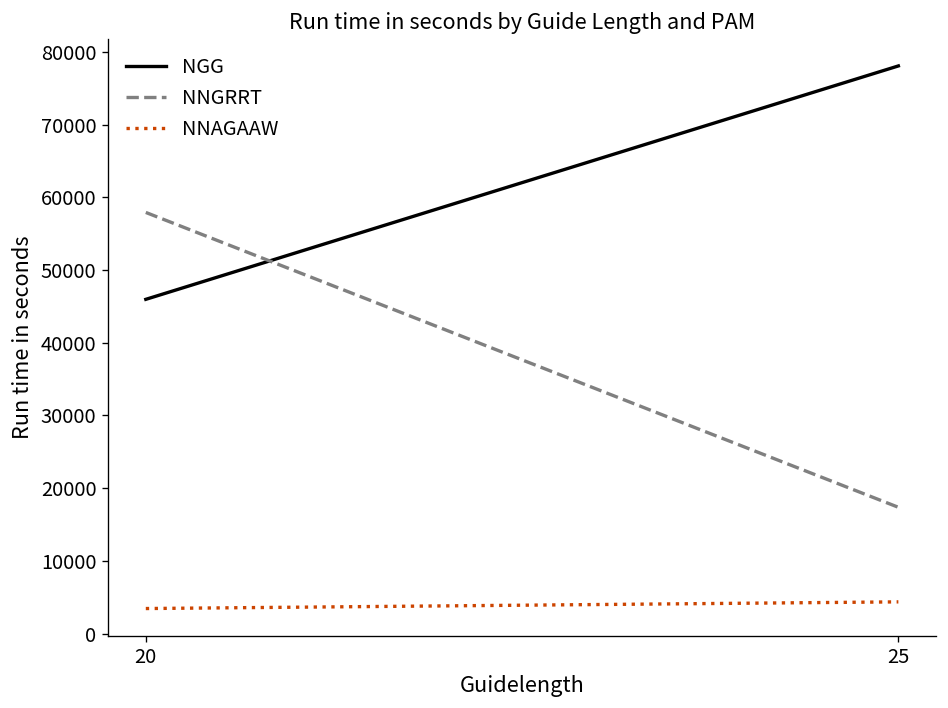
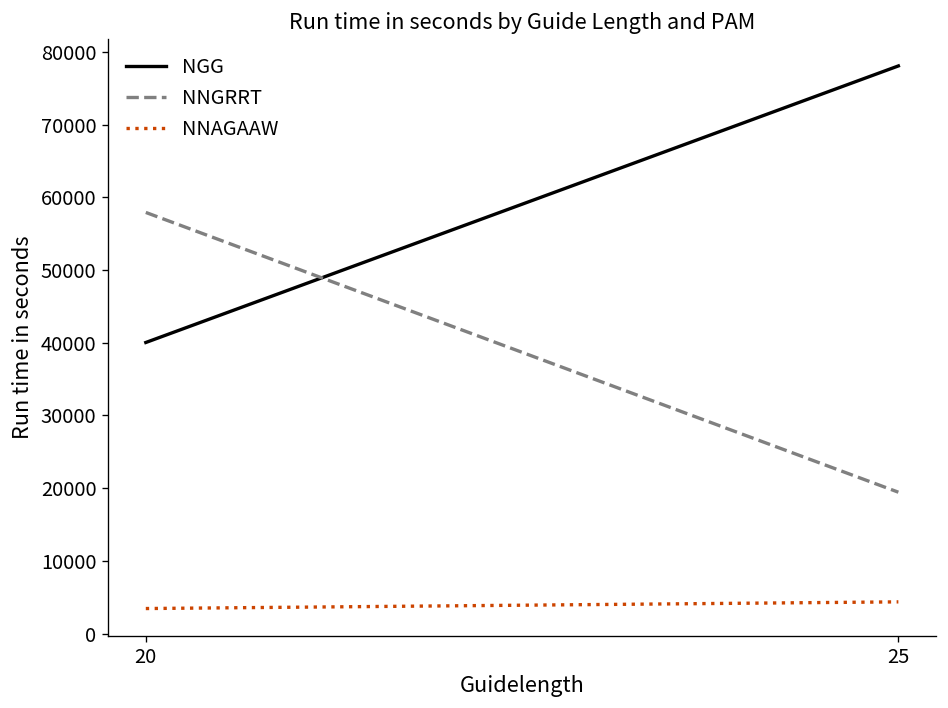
  {
    "NGG": {
-     "20": 46000,
+     "20": 40000,
      "25": 78000
    },
    "NNGRRT": {
      "20": 58000,
-     "25": 17000
+     "25": 19000
    },
    "NNAGAAW": {
      "20": 3000,
      "25": 4000
    }
  }
